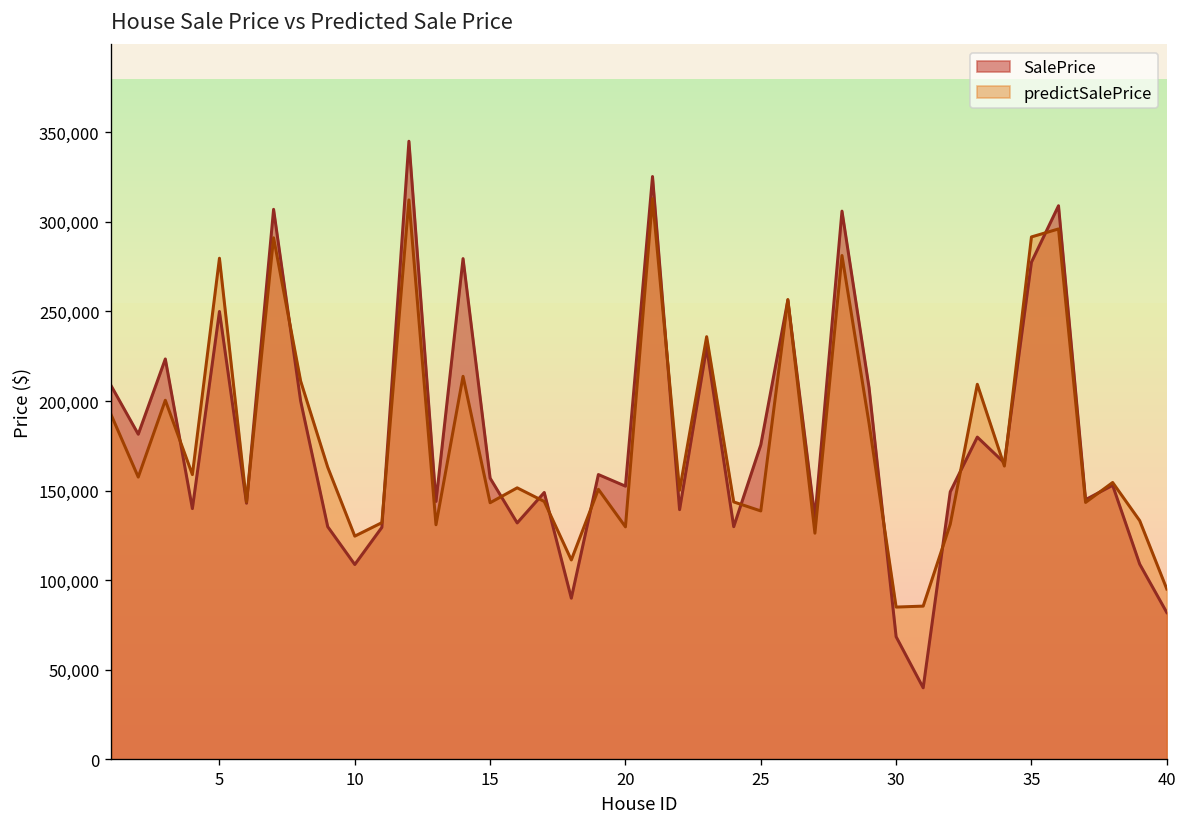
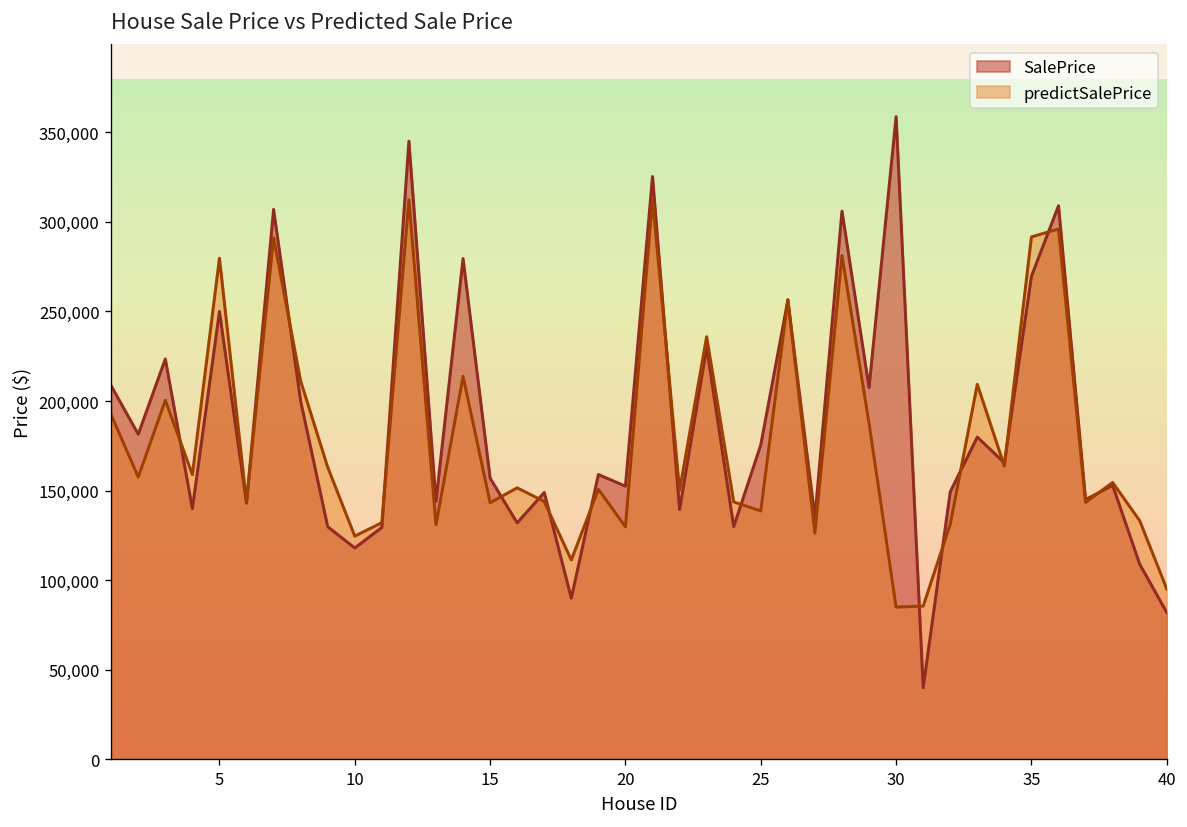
  {
    "SalePrice": {
      "5": "250,000",
-     "10": "109,000",
+     "10": "118,000",
      "15": "157,000",
      "20": "153,000",
      "25": "176,000",
-     "30": "69,000",
-     "35": "278,000"
+     "30": "359,000",
+     "35": "270,000"
    }
  }
